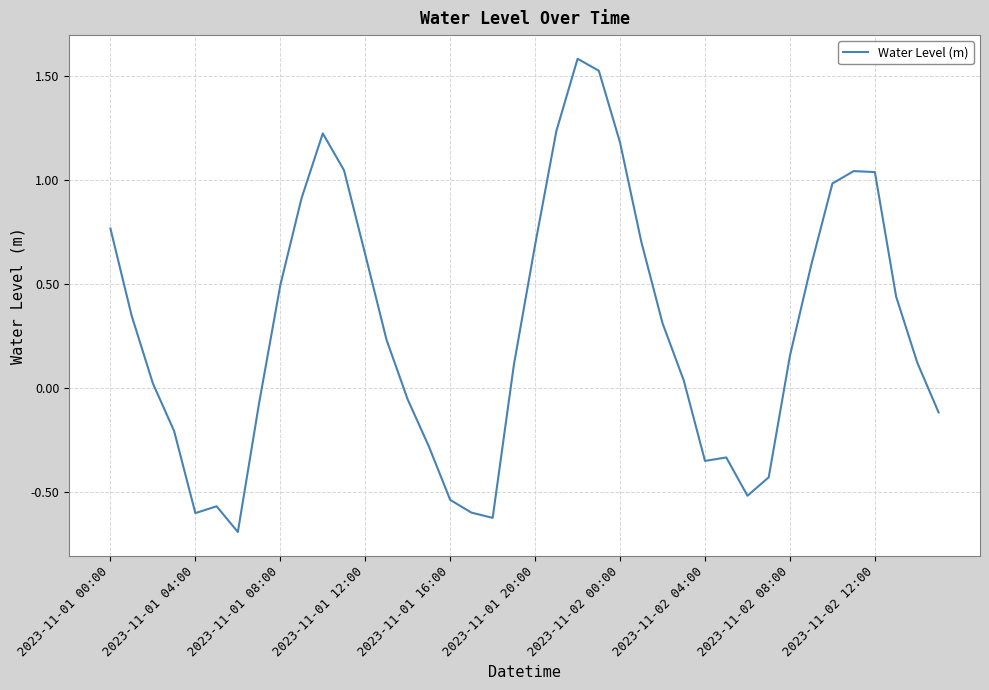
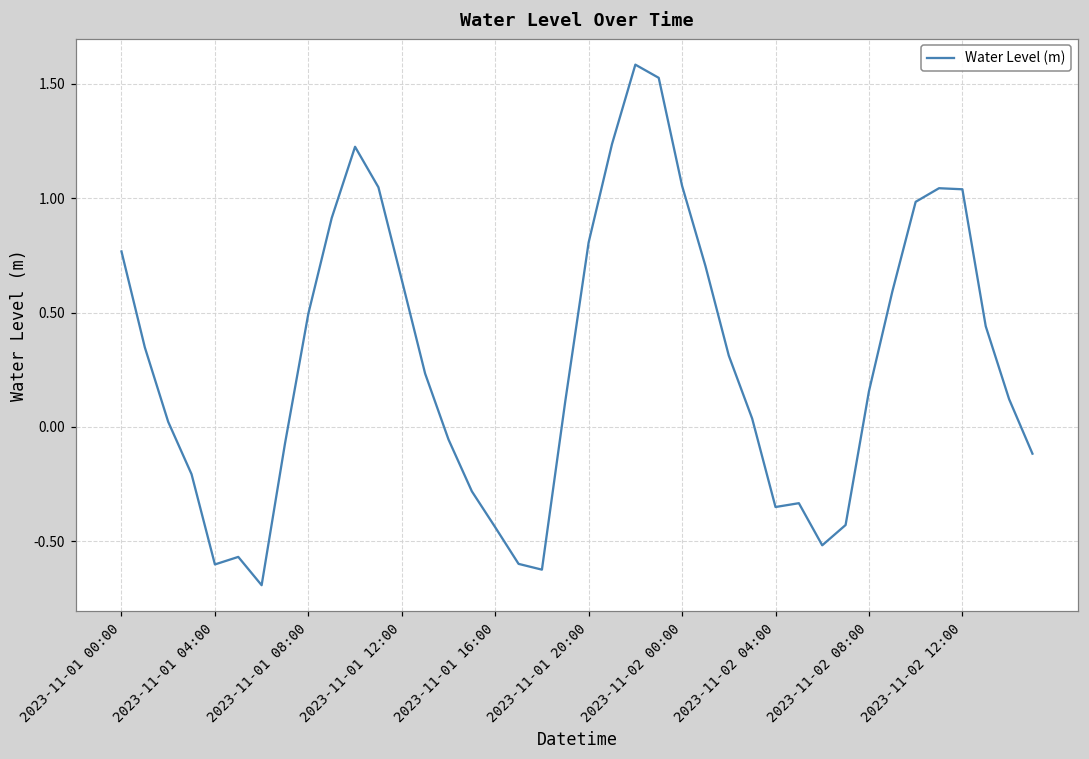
  {
    "2023-11-01 00:00": 0.77,
    "2023-11-01 04:00": -0.60,
    "2023-11-01 08:00": 0.49,
    "2023-11-01 12:00": 0.64,
-   "2023-11-01 16:00": -0.54,
-   "2023-11-01 20:00": 0.69,
-   "2023-11-02 00:00": 1.18,
+   "2023-11-01 16:00": -0.44,
+   "2023-11-01 20:00": 0.81,
+   "2023-11-02 00:00": 1.05,
    "2023-11-02 04:00": -0.35,
    "2023-11-02 08:00": 0.16,
    "2023-11-02 12:00": 1.04
  }
